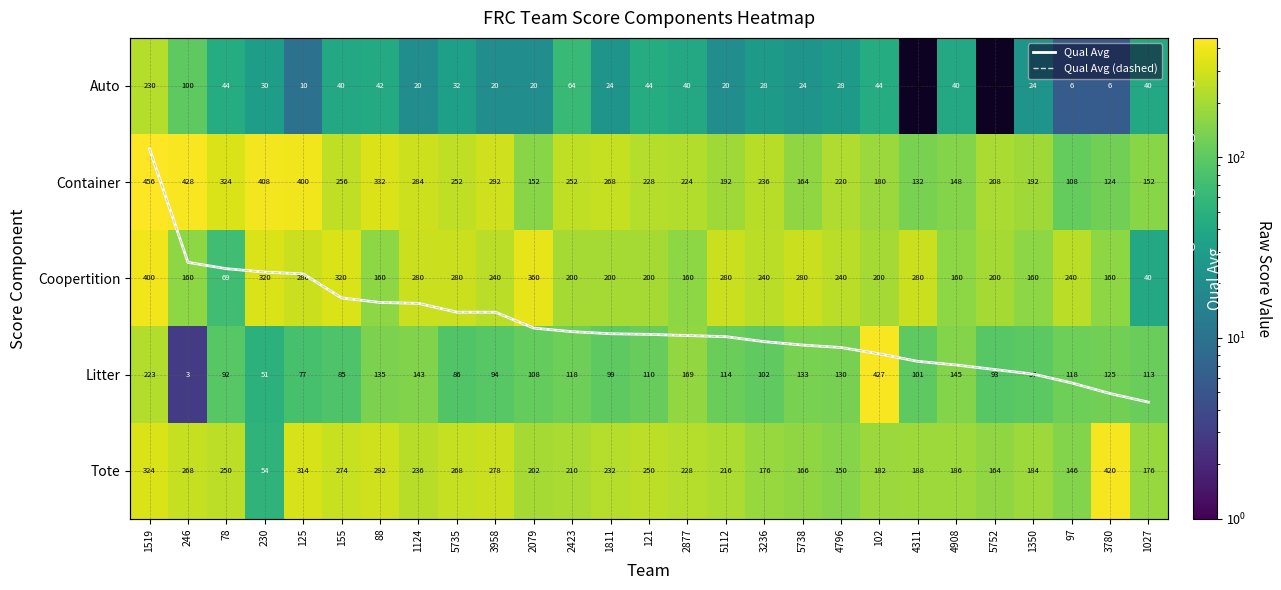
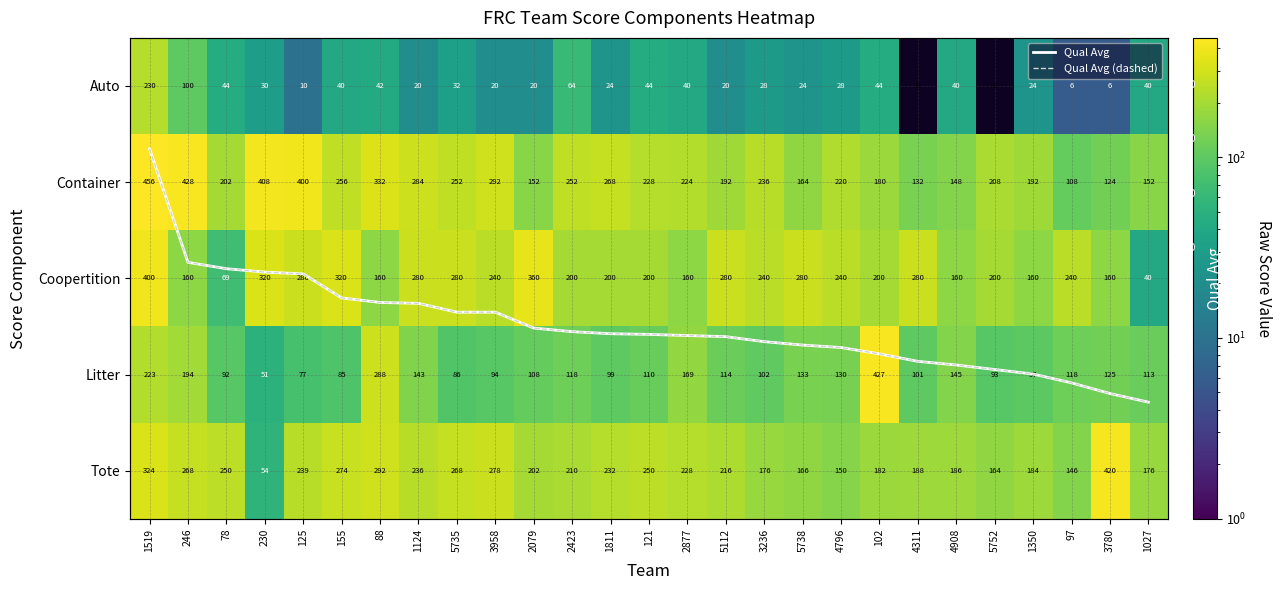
  {
    "Auto": {
      "1519": 230,
      "246": 100,
      "78": 44,
      "230": 30,
      "125": 10,
      "155": 40,
      "88": 42,
      "1124": 20,
      "5735": 32,
      "3958": 20,
      "2079": 20,
      "2423": 64,
      "1811": 24,
      "121": 44,
      "2877": 40,
      "5112": 20,
      "3236": 28,
      "5738": 24,
      "4796": 28,
      "102": 44,
      "4908": 40,
      "1350": 24,
      "97": 6,
      "3780": 6,
      "1027": 40
    },
    "Container": {
      "1519": 456,
      "246": 428,
-     "78": 324,
+     "78": 202,
      "230": 408,
      "125": 400,
      "155": 256,
      "88": 332,
      "1124": 284,
      "5735": 252,
      "3958": 292,
      "2079": 152,
      "2423": 252,
      "1811": 268,
      "121": 228,
      "2877": 224,
      "5112": 192,
      "3236": 236,
      "5738": 164,
      "4796": 220,
      "102": 180,
      "4311": 132,
      "4908": 148,
      "5752": 208,
      "1350": 192,
      "97": 108,
      "3780": 124,
      "1027": 152
    },
    "Coopertition": {
      "1519": 400,
      "246": 160,
      "78": 69,
      "230": 320,
      "155": 320,
      "88": 160,
      "1124": 280,
      "5735": 280,
      "3958": 240,
      "2079": 360,
      "2423": 200,
      "1811": 200,
      "121": 200,
      "2877": 160,
      "5112": 280,
      "3236": 240,
      "5738": 280,
      "4796": 240,
      "102": 200,
      "4311": 280,
      "4908": 160,
      "5752": 200,
      "1350": 160,
      "97": 240,
      "3780": 160,
      "1027": 40
    },
    "Litter": {
      "1519": 223,
-     "246": 3,
+     "246": 194,
      "78": 92,
      "230": 51,
      "125": 77,
      "155": 85,
-     "88": 135,
+     "88": 288,
      "1124": 143,
      "5735": 86,
      "3958": 94,
      "2079": 108,
      "2423": 118,
      "1811": 99,
      "121": 110,
      "2877": 169,
      "5112": 114,
      "3236": 102,
      "5738": 133,
      "4796": 130,
      "102": 427,
      "4311": 101,
      "4908": 145,
      "97": 118,
      "3780": 125,
      "1027": 113
    },
    "Tote": {
      "1519": 324,
      "246": 268,
      "78": 250,
      "230": 54,
-     "125": 314,
+     "125": 239,
      "155": 274,
      "88": 292,
      "1124": 236,
      "5735": 268,
      "3958": 278,
      "2079": 202,
      "2423": 210,
      "1811": 232,
      "121": 250,
      "2877": 228,
      "5112": 216,
      "3236": 176,
      "5738": 166,
      "4796": 150,
      "102": 182,
      "4311": 188,
      "4908": 186,
      "5752": 164,
      "1350": 184,
      "97": 146,
      "3780": 420,
      "1027": 176
    }
  }
